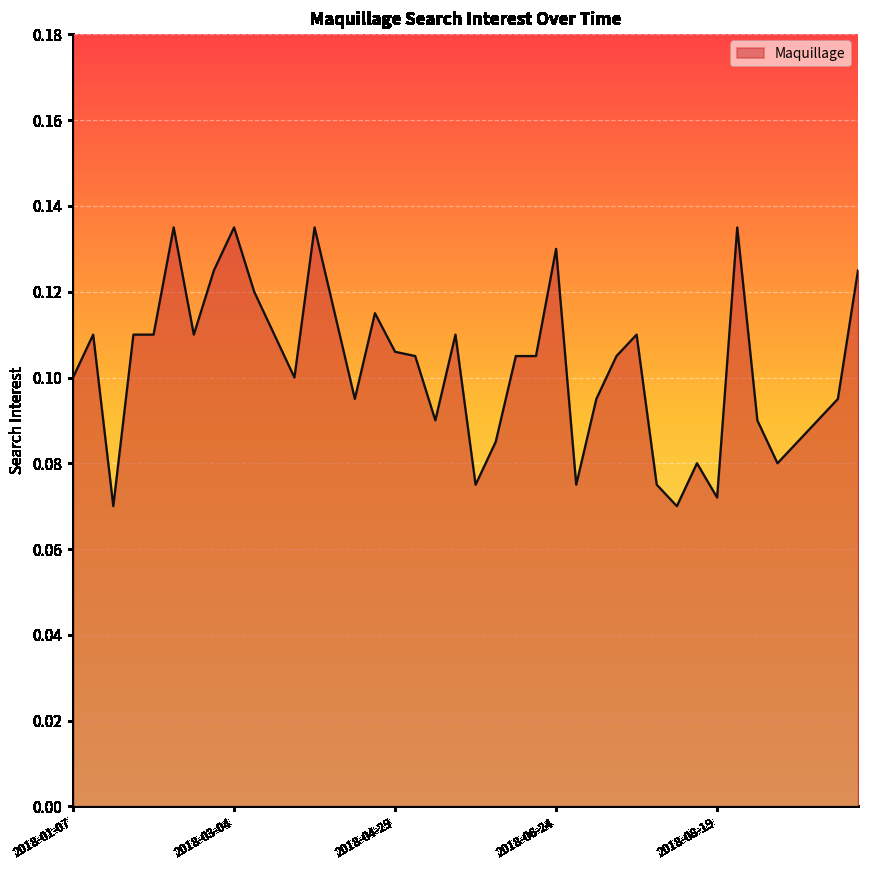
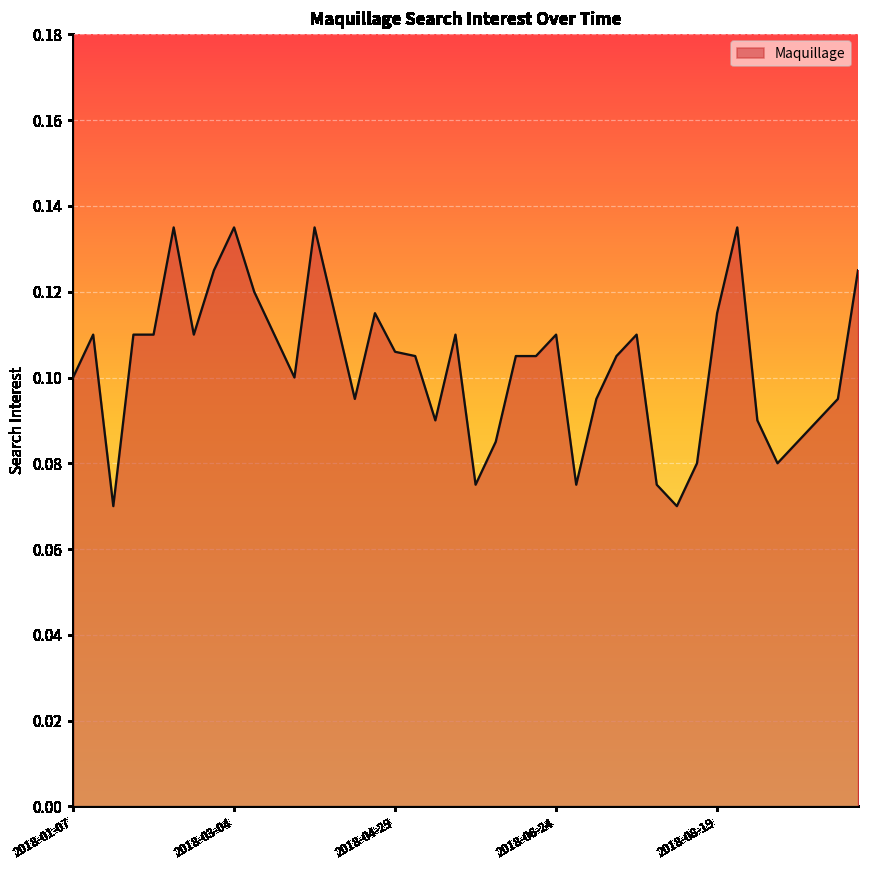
  {
    "2018-01-07": 0.100,
    "2018-03-04": 0.135,
    "2018-04-29": 0.106,
-   "2018-06-24": 0.13,
-   "2018-08-19": 0.072
+   "2018-06-24": 0.11,
+   "2018-08-19": 0.115
  }
